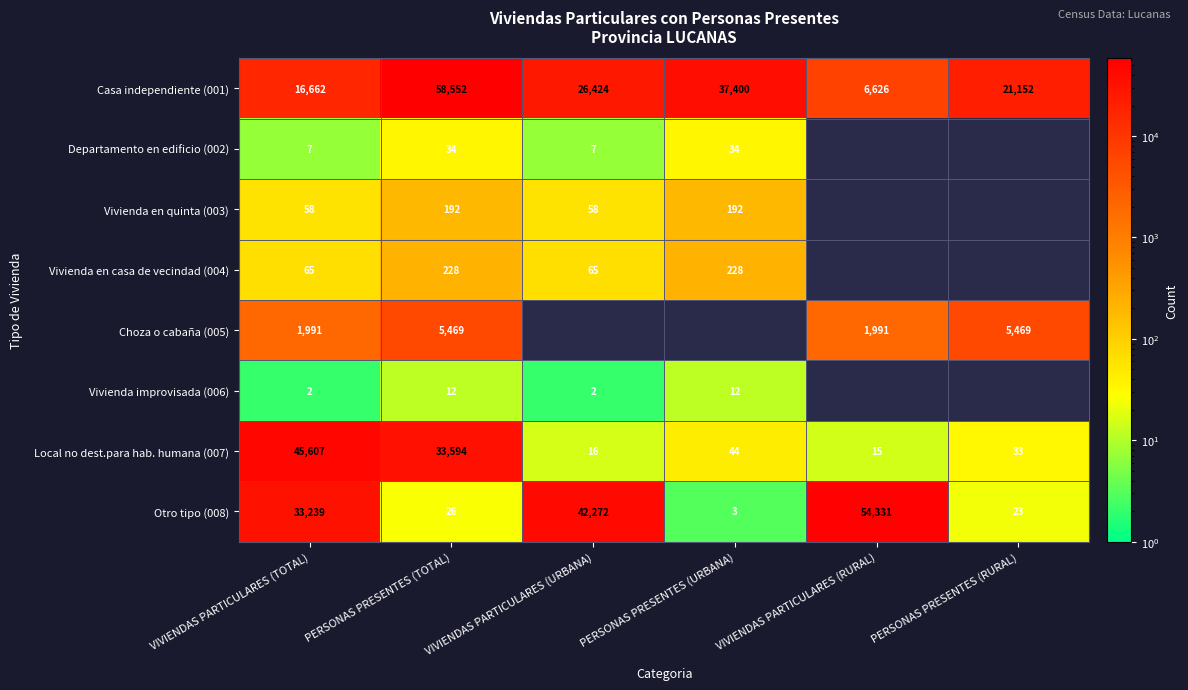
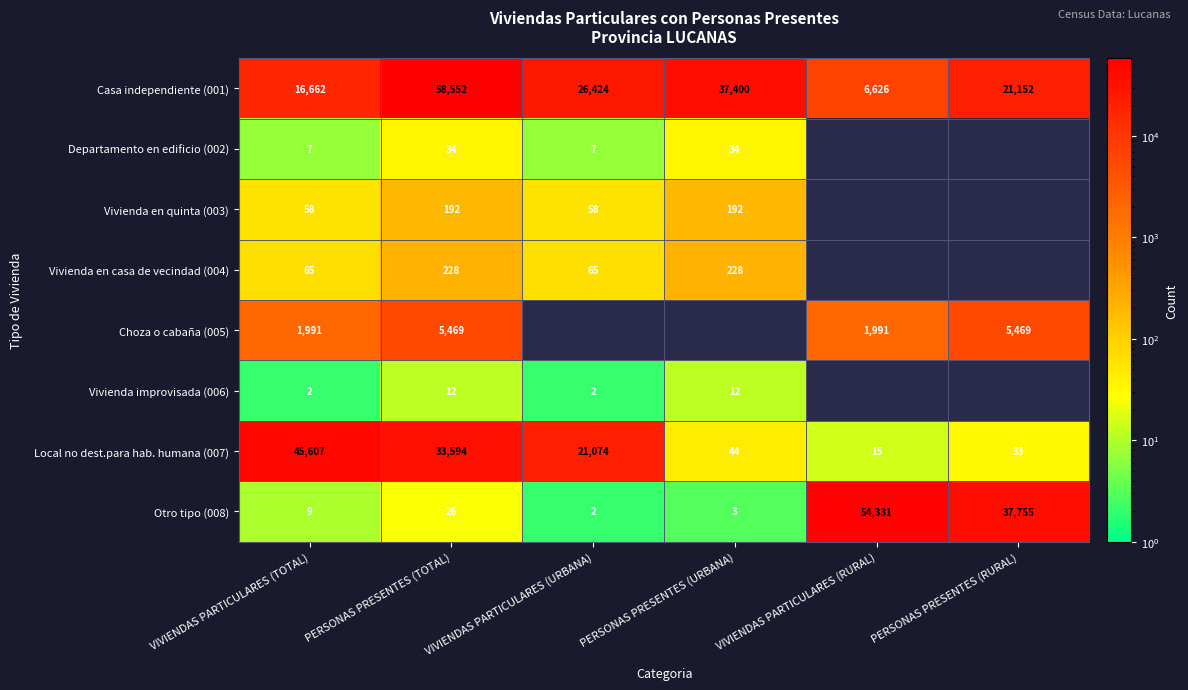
  {
    "Casa independiente (001)": {
      "VIVIENDAS PARTICULARES (TOTAL)": "16,662",
      "PERSONAS PRESENTES (TOTAL)": "58,552",
      "VIVIENDAS PARTICULARES (URBANA)": "26,424",
      "PERSONAS PRESENTES (URBANA)": "37,400",
      "VIVIENDAS PARTICULARES (RURAL)": "6,626",
      "PERSONAS PRESENTES (RURAL)": "21,152"
    },
    "Departamento en edificio (002)": {
      "VIVIENDAS PARTICULARES (TOTAL)": "7",
      "PERSONAS PRESENTES (TOTAL)": "34",
      "VIVIENDAS PARTICULARES (URBANA)": "7",
      "PERSONAS PRESENTES (URBANA)": "34"
    },
    "Vivienda en quinta (003)": {
      "VIVIENDAS PARTICULARES (TOTAL)": "58",
      "PERSONAS PRESENTES (TOTAL)": "192",
      "VIVIENDAS PARTICULARES (URBANA)": "58",
      "PERSONAS PRESENTES (URBANA)": "192"
    },
    "Vivienda en casa de vecindad (004)": {
      "VIVIENDAS PARTICULARES (TOTAL)": "65",
      "PERSONAS PRESENTES (TOTAL)": "228",
      "VIVIENDAS PARTICULARES (URBANA)": "65",
      "PERSONAS PRESENTES (URBANA)": "228"
    },
    "Choza o cabaña (005)": {
      "VIVIENDAS PARTICULARES (TOTAL)": "1,991",
      "PERSONAS PRESENTES (TOTAL)": "5,469",
      "VIVIENDAS PARTICULARES (RURAL)": "1,991",
      "PERSONAS PRESENTES (RURAL)": "5,469"
    },
    "Vivienda improvisada (006)": {
      "VIVIENDAS PARTICULARES (TOTAL)": "2",
      "PERSONAS PRESENTES (TOTAL)": "12",
      "VIVIENDAS PARTICULARES (URBANA)": "2",
      "PERSONAS PRESENTES (URBANA)": "12"
    },
    "Local no dest.para hab. humana (007)": {
      "VIVIENDAS PARTICULARES (TOTAL)": "45,607",
      "PERSONAS PRESENTES (TOTAL)": "33,594",
-     "VIVIENDAS PARTICULARES (URBANA)": "16",
+     "VIVIENDAS PARTICULARES (URBANA)": "21,074",
      "PERSONAS PRESENTES (URBANA)": "44",
      "VIVIENDAS PARTICULARES (RURAL)": "15",
      "PERSONAS PRESENTES (RURAL)": "33"
    },
    "Otro tipo (008)": {
-     "VIVIENDAS PARTICULARES (TOTAL)": "33,239",
+     "VIVIENDAS PARTICULARES (TOTAL)": "9",
      "PERSONAS PRESENTES (TOTAL)": "26",
-     "VIVIENDAS PARTICULARES (URBANA)": "42,272",
+     "VIVIENDAS PARTICULARES (URBANA)": "2",
      "PERSONAS PRESENTES (URBANA)": "3",
      "VIVIENDAS PARTICULARES (RURAL)": "54,331",
-     "PERSONAS PRESENTES (RURAL)": "23"
+     "PERSONAS PRESENTES (RURAL)": "37,755"
    }
  }
